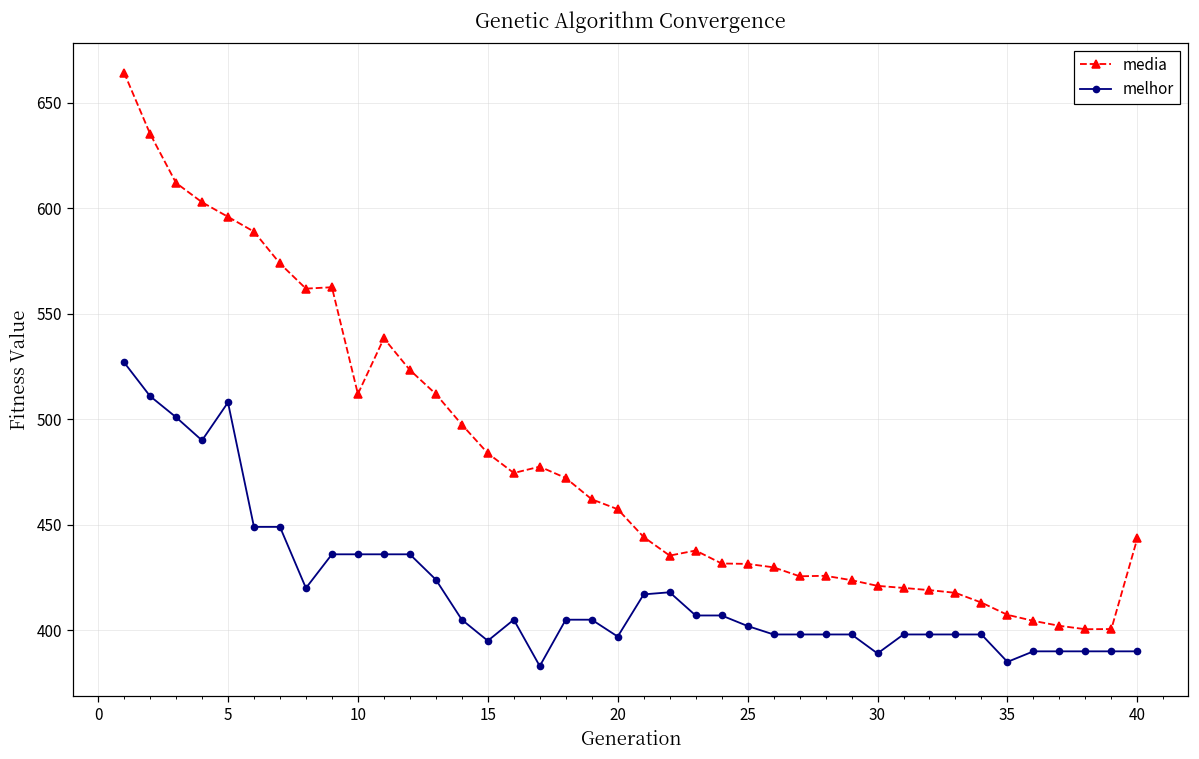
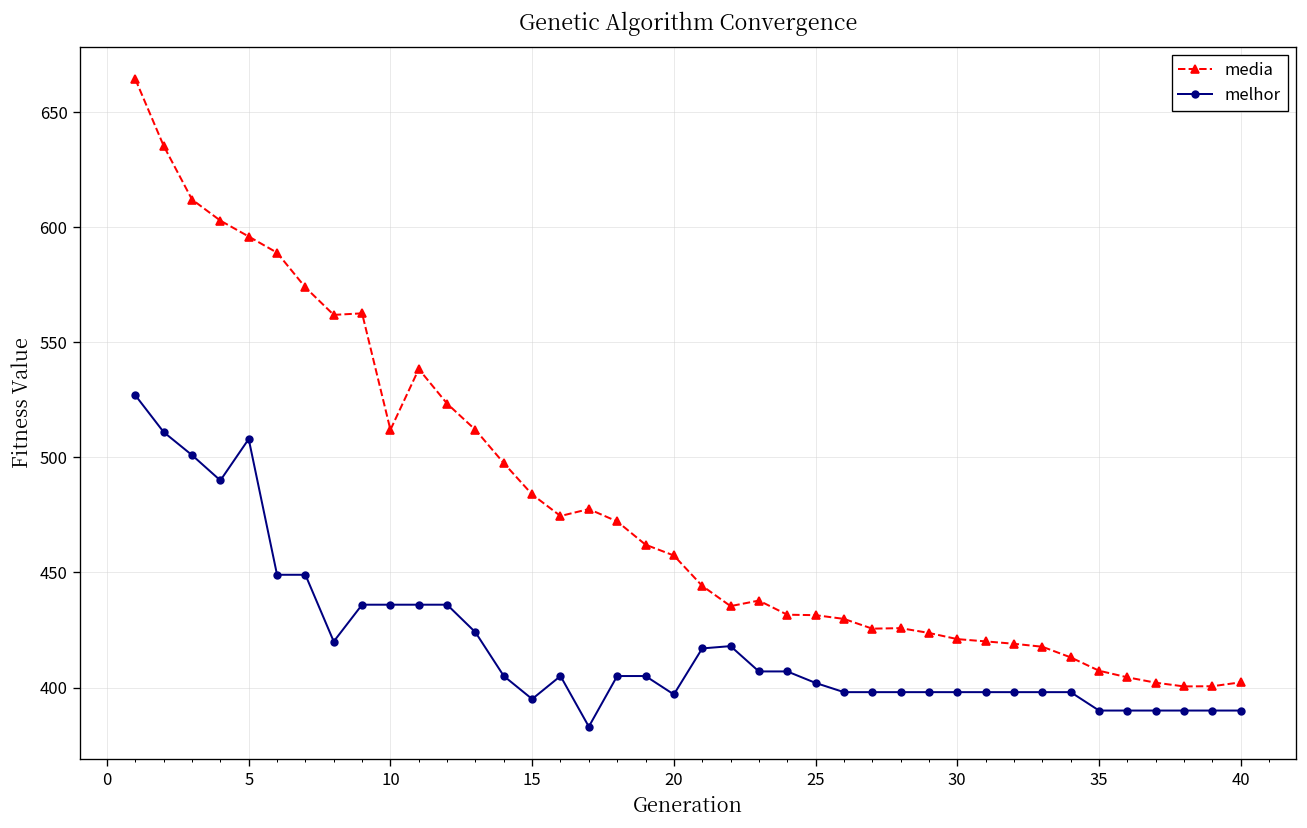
  {
    "media": {
      "5": 596,
      "10": 512,
      "15": 484,
      "20": 457,
      "25": 431,
      "30": 421,
      "35": 407,
-     "40": 444
+     "40": 402
    },
    "melhor": {
      "5": 508,
      "10": 436,
      "15": 395,
      "20": 397,
      "25": 402,
-     "30": 389,
-     "35": 385,
+     "30": 398,
+     "35": 390,
      "40": 390
    }
  }
